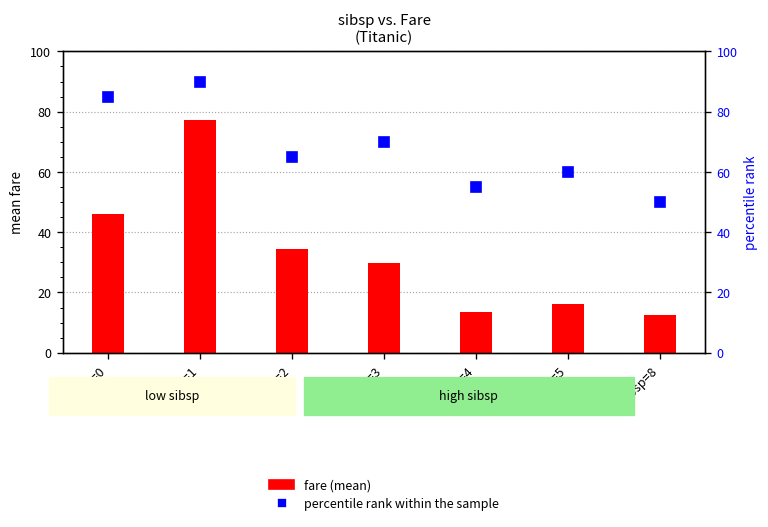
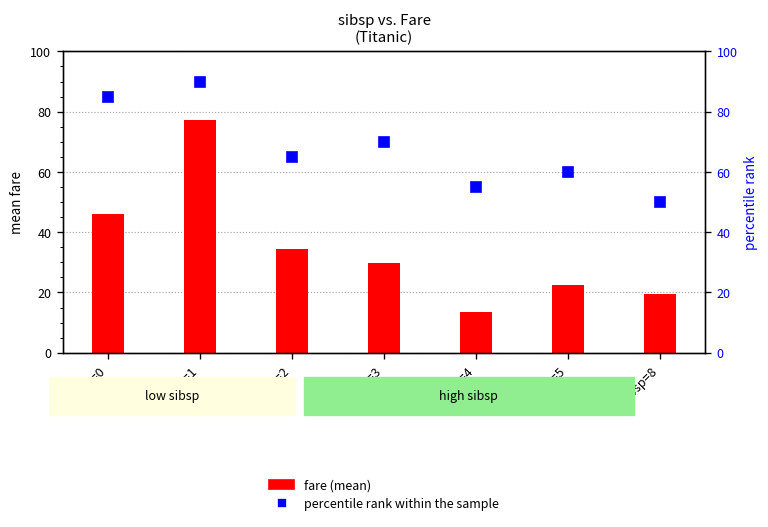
  {
    "fare (mean)": {
      "sibsp=0": 46,
      "sibsp=1": 77,
      "sibsp=2": 34,
      "sibsp=3": 30,
      "sibsp=4": 14,
-     "sibsp=5": 16,
-     "sibsp=8": 12
+     "sibsp=5": 23,
+     "sibsp=8": 20
    }
  }
